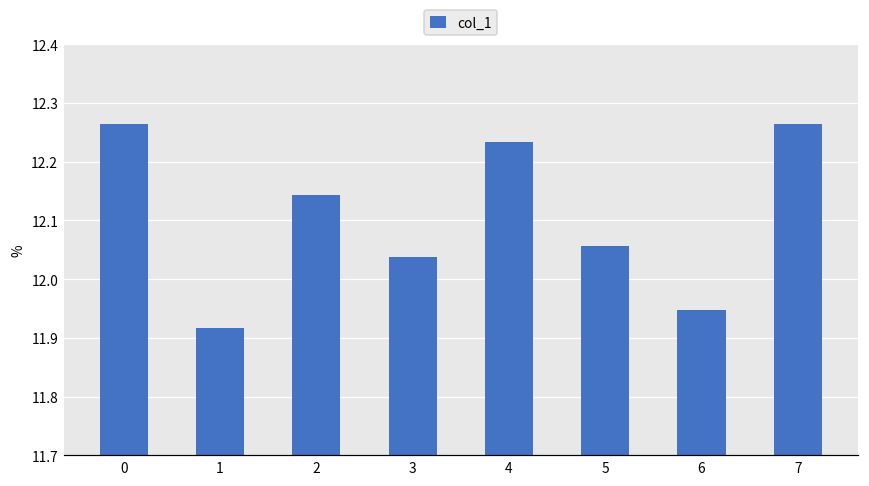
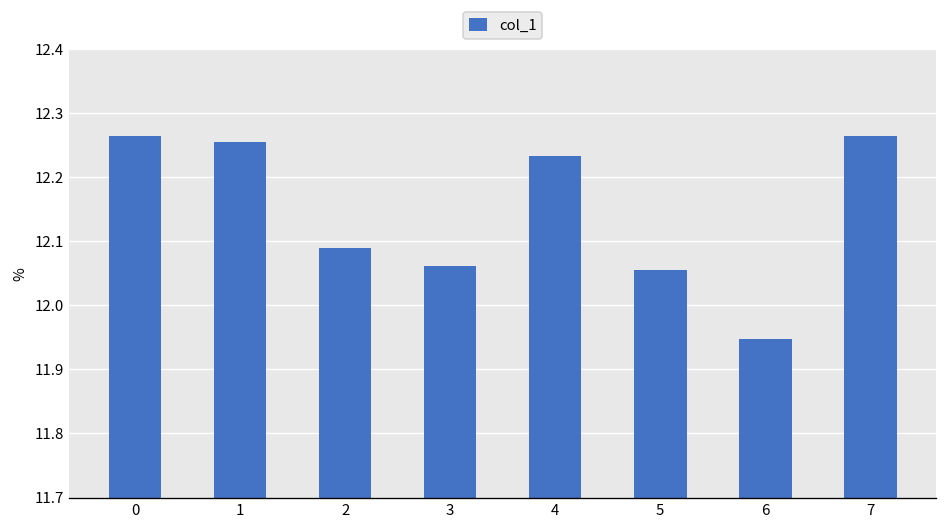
  {
    "0": 12.26,
-   "1": 11.92,
-   "2": 12.14,
-   "3": 12.04,
+   "1": 12.25,
+   "2": 12.09,
+   "3": 12.06,
    "4": 12.23,
    "5": 12.06,
    "6": 11.95,
    "7": 12.26
  }
